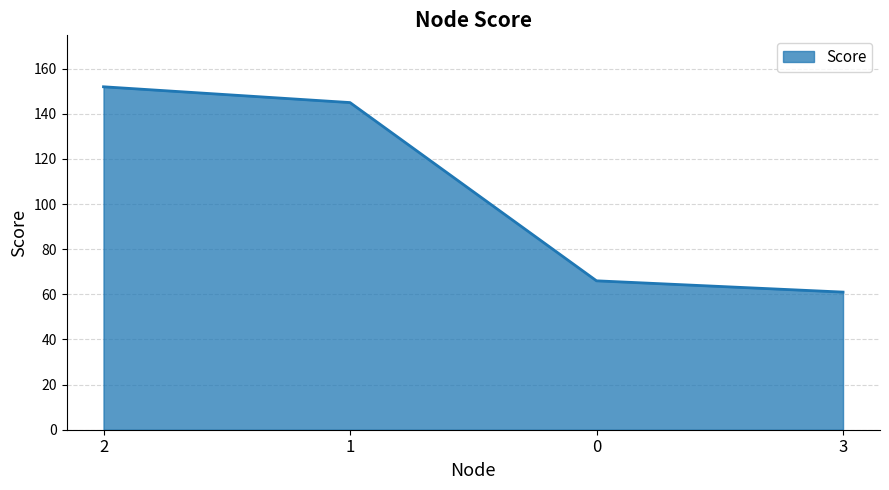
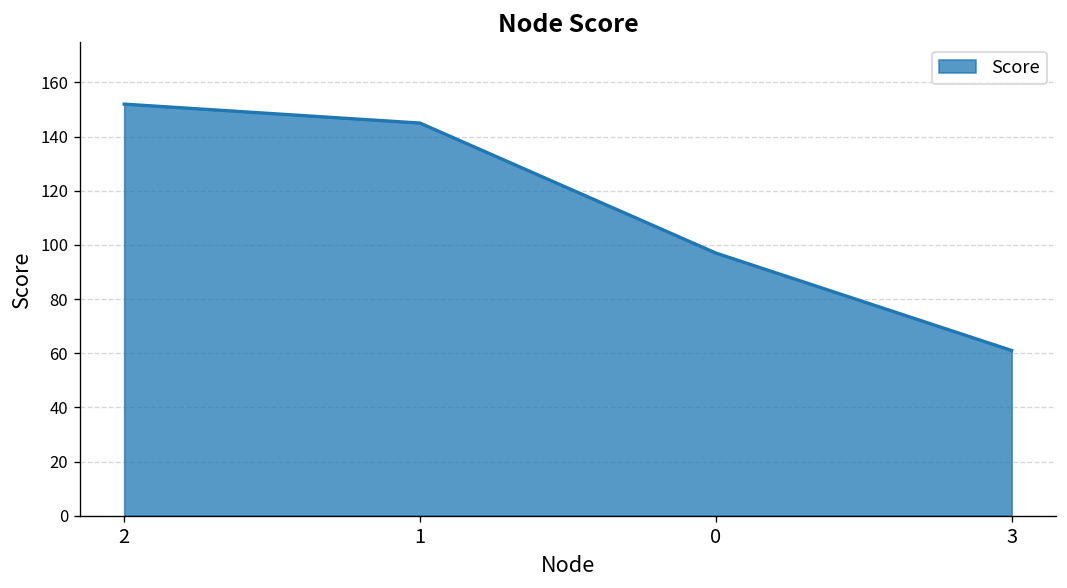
  {
    "2": 152,
    "1": 145,
-   "0": 66,
+   "0": 97,
    "3": 61
  }
